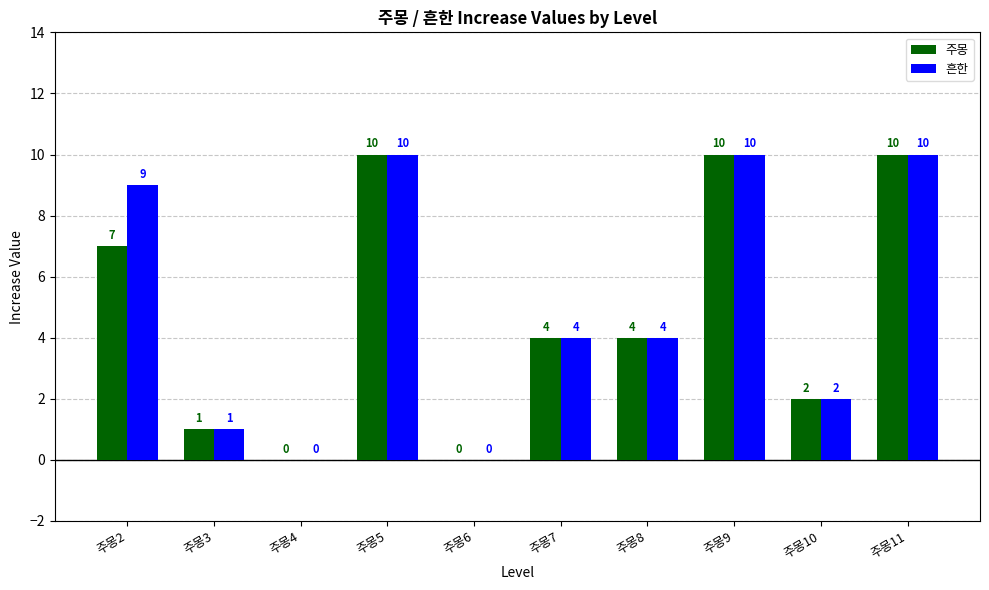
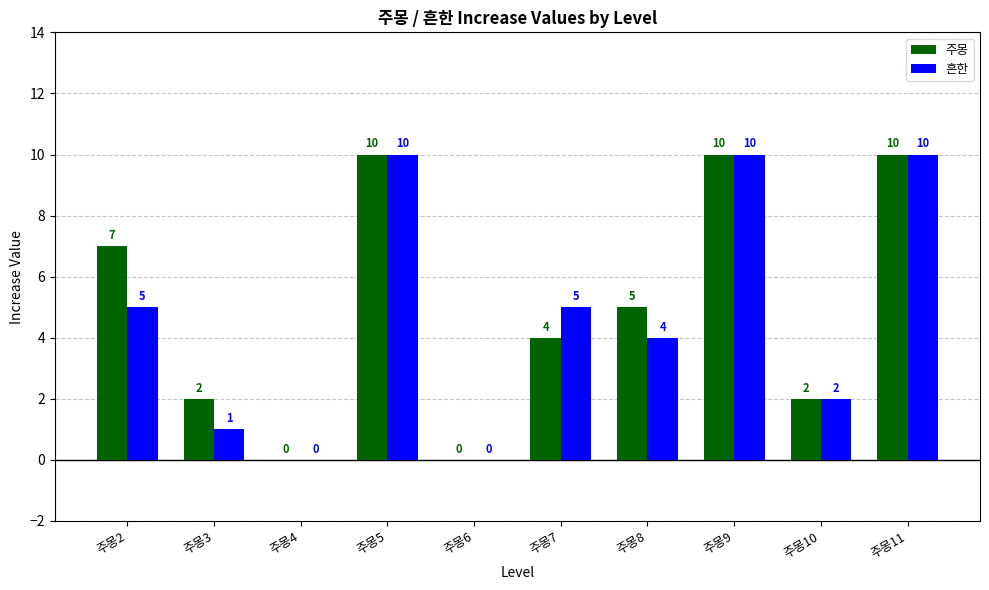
  {
    "주몽": {
      "주몽2": 7,
-     "주몽3": 1,
+     "주몽3": 2,
      "주몽4": 0,
      "주몽5": 10,
      "주몽6": 0,
      "주몽7": 4,
-     "주몽8": 4,
+     "주몽8": 5,
      "주몽9": 10,
      "주몽10": 2,
      "주몽11": 10
    },
    "흔한": {
-     "주몽2": 9,
+     "주몽2": 5,
      "주몽3": 1,
      "주몽4": 0,
      "주몽5": 10,
      "주몽6": 0,
-     "주몽7": 4,
+     "주몽7": 5,
      "주몽8": 4,
      "주몽9": 10,
      "주몽10": 2,
      "주몽11": 10
    }
  }
